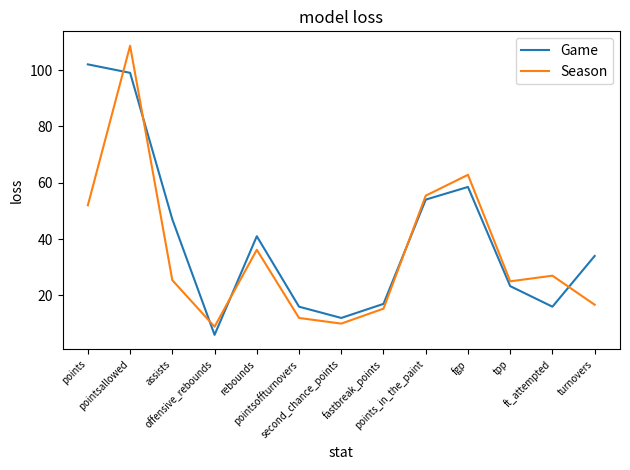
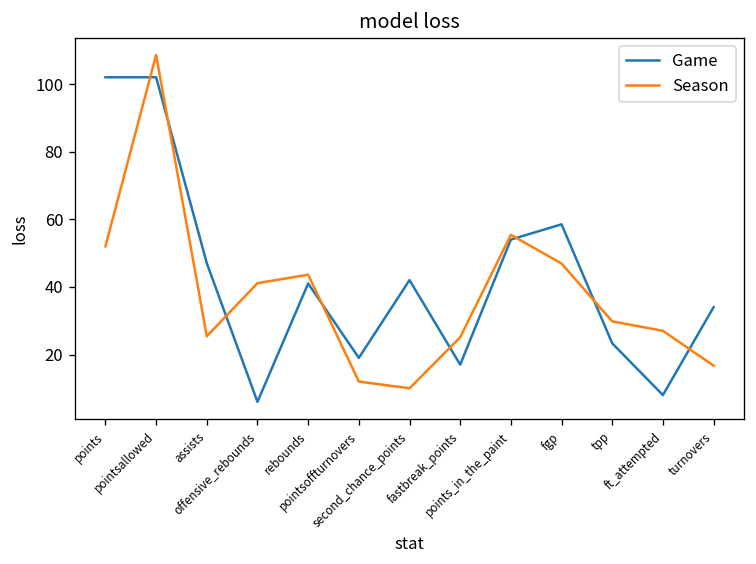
  {
    "Game": {
      "points": 102,
-     "pointsallowed": 99,
+     "pointsallowed": 102,
      "assists": 47,
      "offensive_rebounds": 6,
      "rebounds": 41,
-     "pointsoffturnovers": 16,
-     "second_chance_points": 12,
+     "pointsoffturnovers": 19,
+     "second_chance_points": 42,
      "fastbreak_points": 17,
      "points_in_the_paint": 54,
      "fgp": 59,
      "tpp": 23,
-     "ft_attempted": 16,
+     "ft_attempted": 8,
      "turnovers": 34
    },
    "Season": {
      "points": 52,
      "pointsallowed": 109,
      "assists": 25,
-     "offensive_rebounds": 9,
-     "rebounds": 36,
+     "offensive_rebounds": 41,
+     "rebounds": 44,
      "pointsoffturnovers": 12,
      "second_chance_points": 10,
-     "fastbreak_points": 15,
+     "fastbreak_points": 25,
      "points_in_the_paint": 55,
-     "fgp": 63,
-     "tpp": 25,
+     "fgp": 47,
+     "tpp": 30,
      "ft_attempted": 27,
      "turnovers": 17
    }
  }
